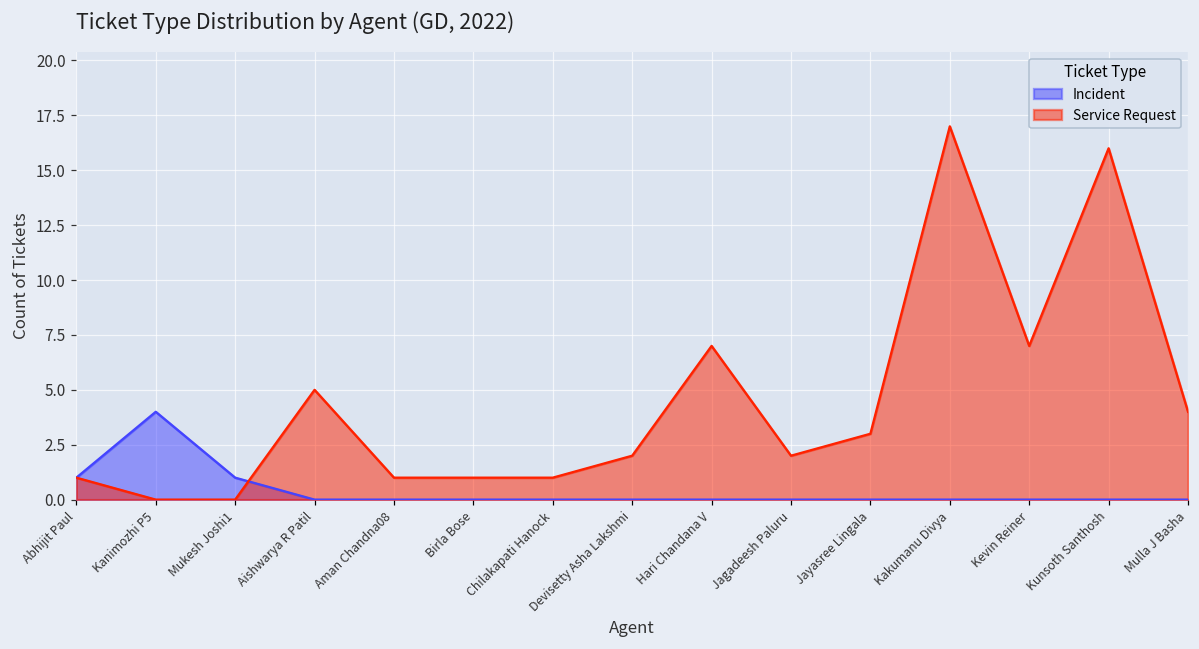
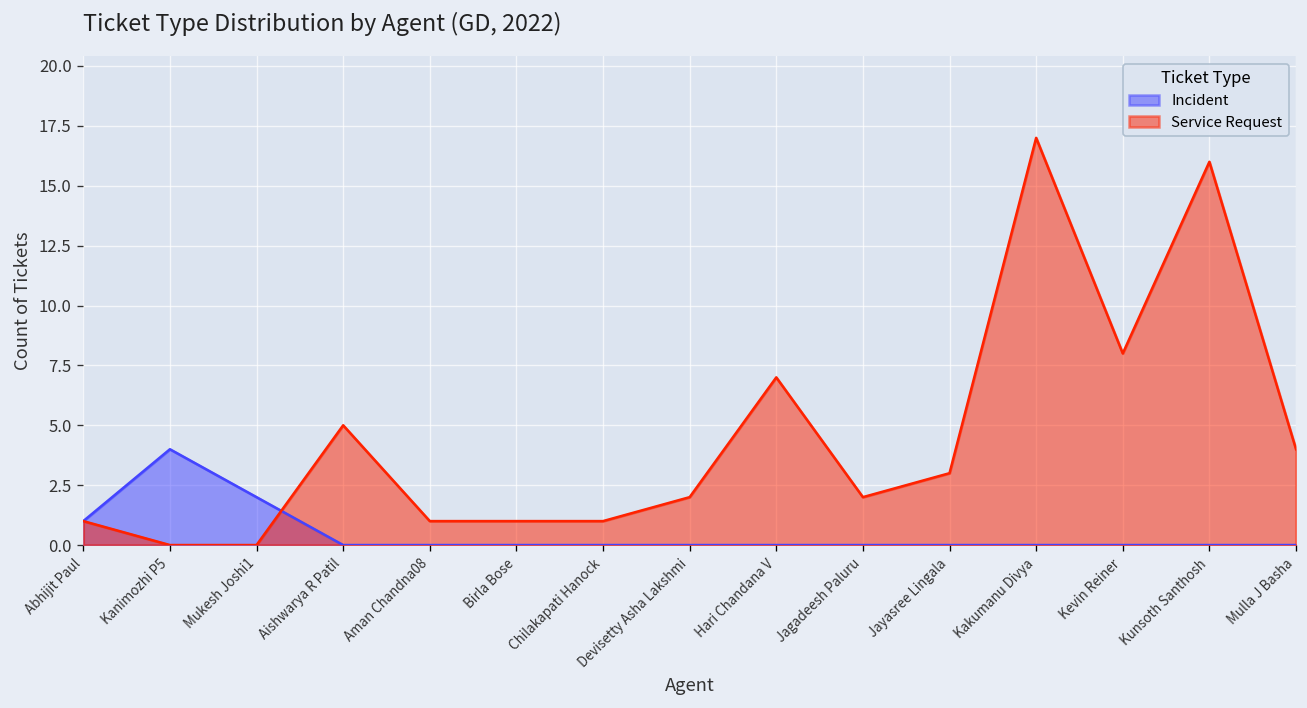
  {
    "Incident": {
      "Kanimozhi P5": 4,
-     "Mukesh Joshi1": 1,
+     "Mukesh Joshi1": 2,
      "Aishwarya R Patil": 0,
      "Aman Chandna08": 0,
      "Birla Bose": 0,
      "Chilakapati Hanock": 0,
      "Devisetty Asha Lakshmi": 0,
      "Hari Chandana V": 0,
      "Jagadeesh Paluru": 0,
      "Jayasree Lingala": 0,
      "Kakumanu Divya": 0,
      "Kevin Reiner": 0,
      "Kunsoth Santhosh": 0,
      "Mulla J Basha": 0
    },
    "Service Request": {
      "Kanimozhi P5": 0,
      "Mukesh Joshi1": 0,
      "Aishwarya R Patil": 5,
      "Aman Chandna08": 1,
      "Birla Bose": 1,
      "Chilakapati Hanock": 1,
      "Devisetty Asha Lakshmi": 2,
      "Hari Chandana V": 7,
      "Jagadeesh Paluru": 2,
      "Jayasree Lingala": 3,
      "Kakumanu Divya": 17,
-     "Kevin Reiner": 7,
+     "Kevin Reiner": 8,
      "Kunsoth Santhosh": 16,
      "Mulla J Basha": 4
    }
  }
